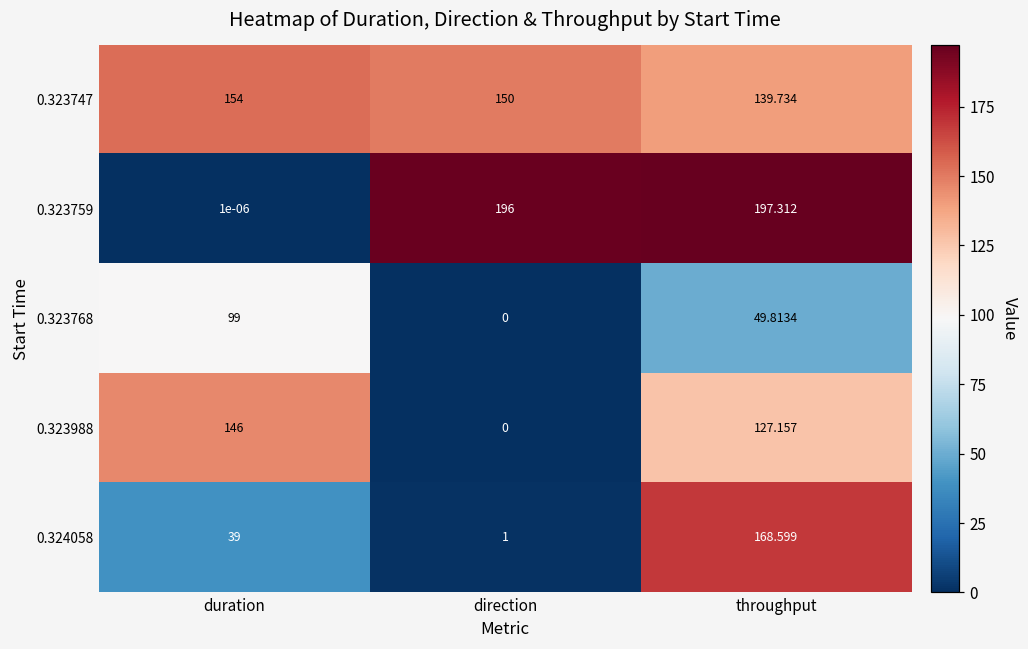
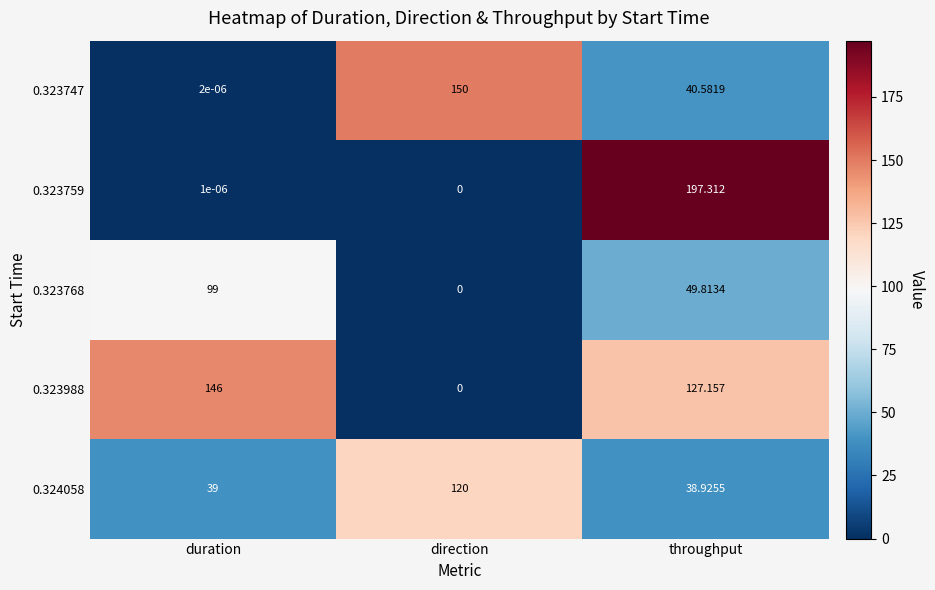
  {
    "0.323747": {
-     "duration": "154",
+     "duration": "2e-06",
      "direction": "150",
-     "throughput": "139.734"
+     "throughput": "40.5819"
    },
    "0.323759": {
      "duration": "1e-06",
-     "direction": "196",
+     "direction": "0",
      "throughput": "197.312"
    },
    "0.323768": {
      "duration": "99",
      "direction": "0",
      "throughput": "49.8134"
    },
    "0.323988": {
      "duration": "146",
      "direction": "0",
      "throughput": "127.157"
    },
    "0.324058": {
      "duration": "39",
-     "direction": "1",
-     "throughput": "168.599"
+     "direction": "120",
+     "throughput": "38.9255"
    }
  }
